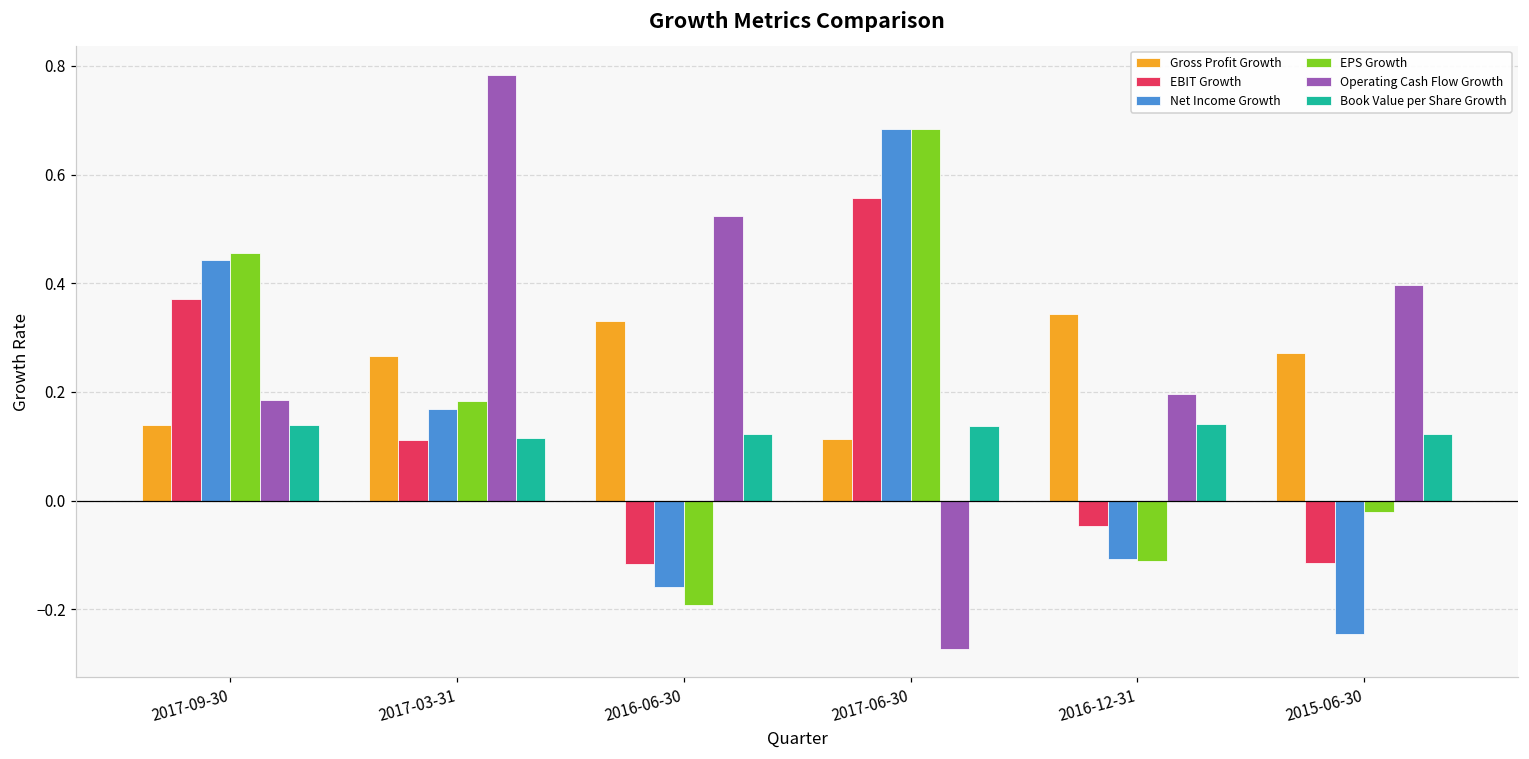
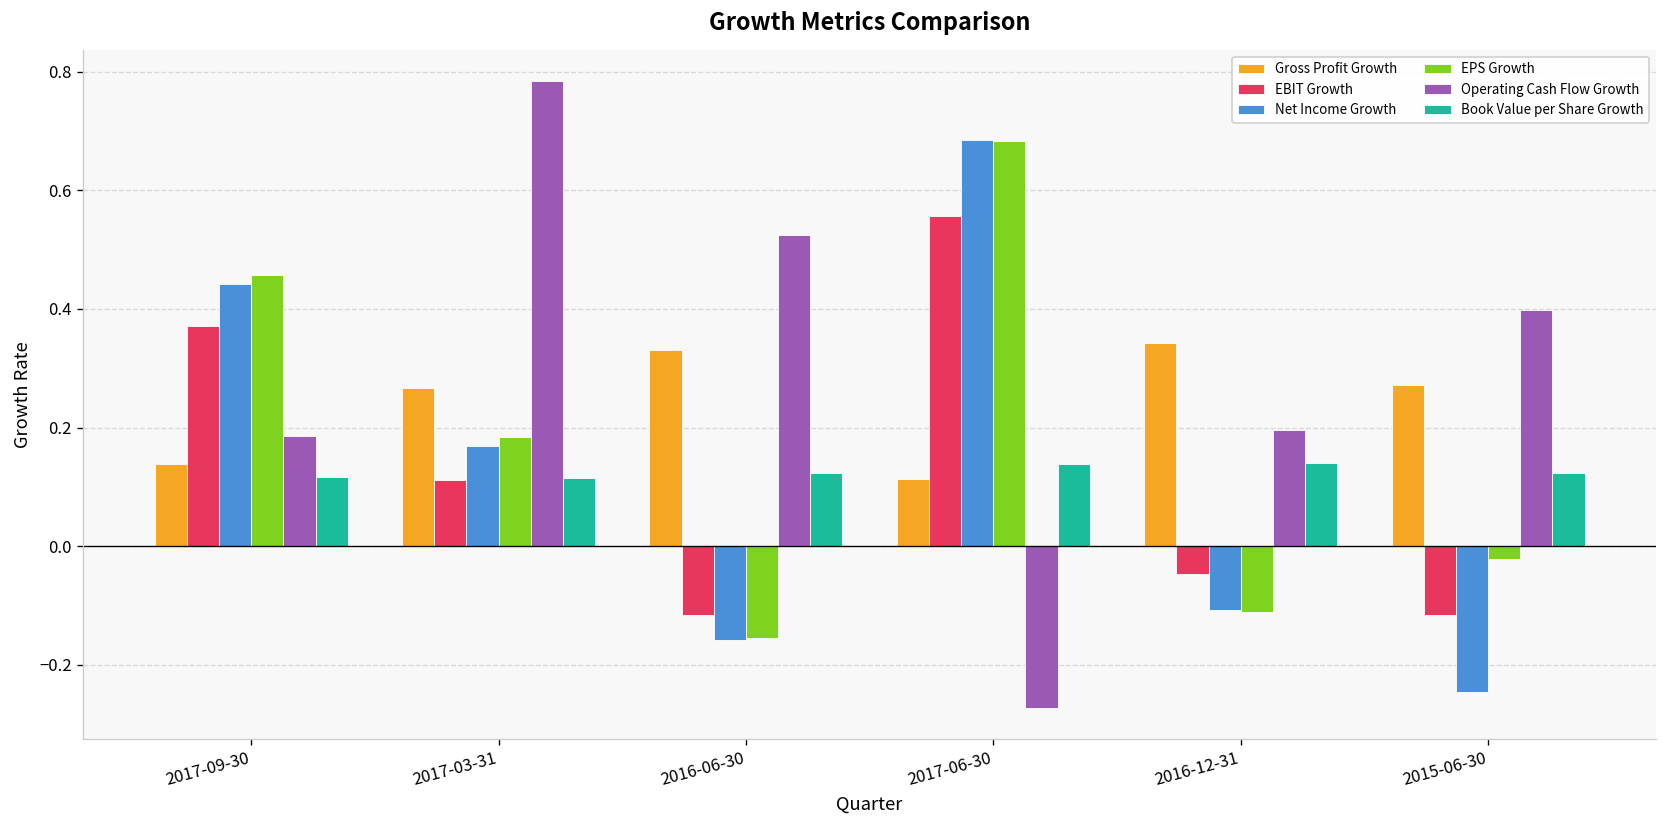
  {
    "Gross Profit Growth": {
      "2017-09-30": 0.14,
      "2017-03-31": 0.27,
      "2016-06-30": 0.33,
      "2017-06-30": 0.11,
      "2016-12-31": 0.34,
      "2015-06-30": 0.27
    },
    "EBIT Growth": {
      "2017-09-30": 0.37,
      "2017-03-31": 0.11,
      "2016-06-30": -0.12,
      "2017-06-30": 0.56,
      "2016-12-31": -0.05,
      "2015-06-30": -0.12
    },
    "Net Income Growth": {
      "2017-09-30": 0.44,
      "2017-03-31": 0.17,
      "2016-06-30": -0.16,
      "2017-06-30": 0.68,
      "2016-12-31": -0.11,
      "2015-06-30": -0.25
    },
    "EPS Growth": {
      "2017-09-30": 0.46,
      "2017-03-31": 0.18,
-     "2016-06-30": -0.19,
+     "2016-06-30": -0.16,
      "2017-06-30": 0.68,
      "2016-12-31": -0.11,
      "2015-06-30": -0.02
    },
    "Operating Cash Flow Growth": {
      "2017-09-30": 0.19,
      "2017-03-31": 0.78,
      "2016-06-30": 0.52,
      "2017-06-30": -0.27,
      "2016-12-31": 0.20,
      "2015-06-30": 0.40
    },
    "Book Value per Share Growth": {
-     "2017-09-30": 0.14,
+     "2017-09-30": 0.12,
      "2017-03-31": 0.12,
      "2016-06-30": 0.12,
      "2017-06-30": 0.14,
      "2016-12-31": 0.14,
      "2015-06-30": 0.12
    }
  }
